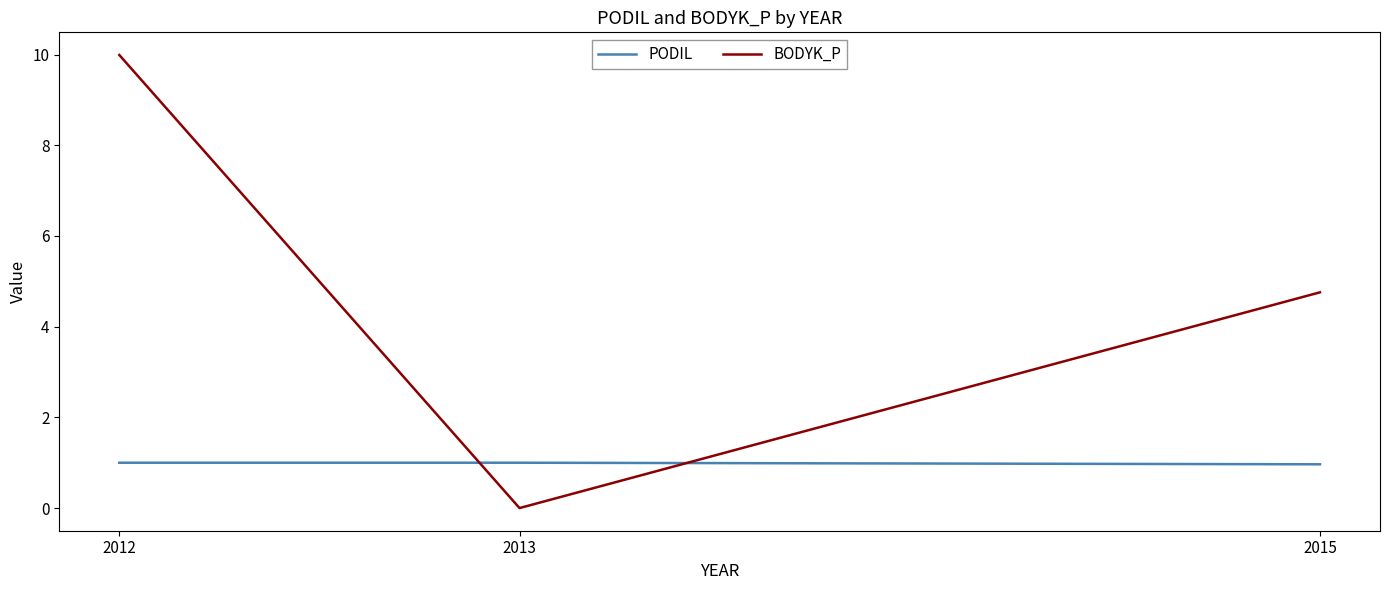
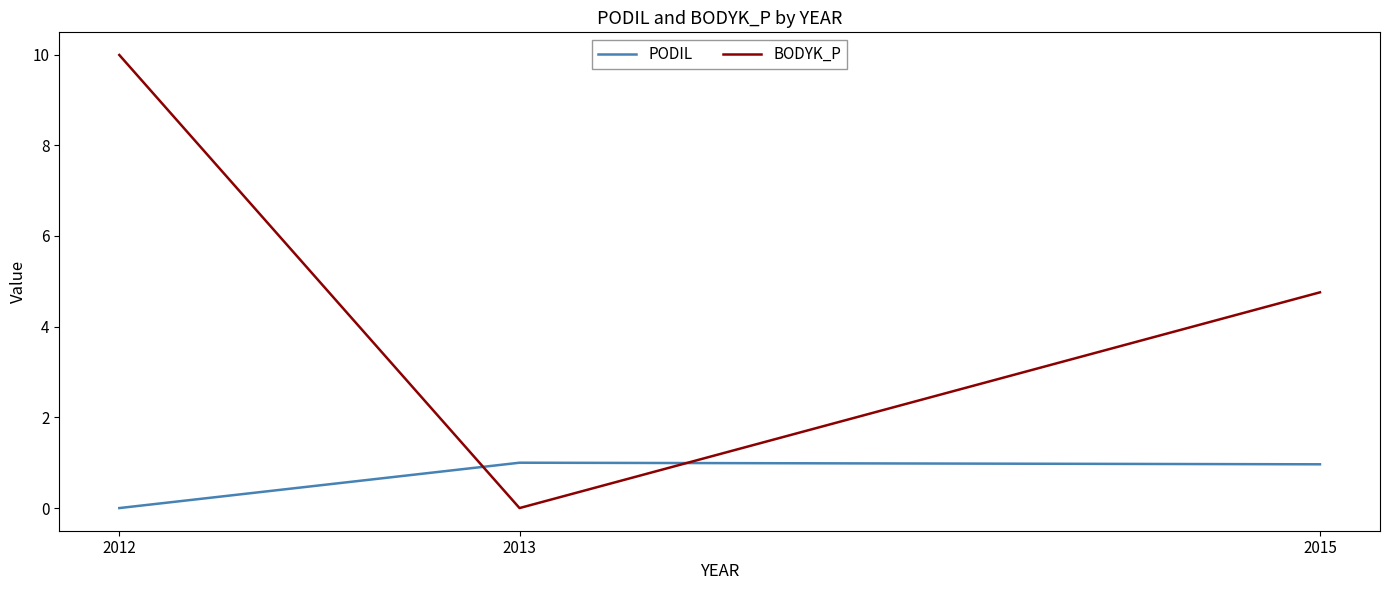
  {
    "PODIL": {
-     "2012": 1,
+     "2012": 0,
      "2013": 1,
      "2015": 1
    },
    "BODYK_P": {
      "2012": 10,
      "2013": 0,
      "2015": 4.8
    }
  }
